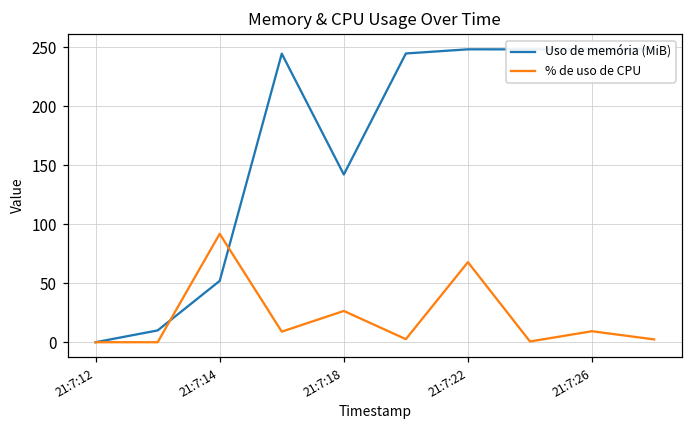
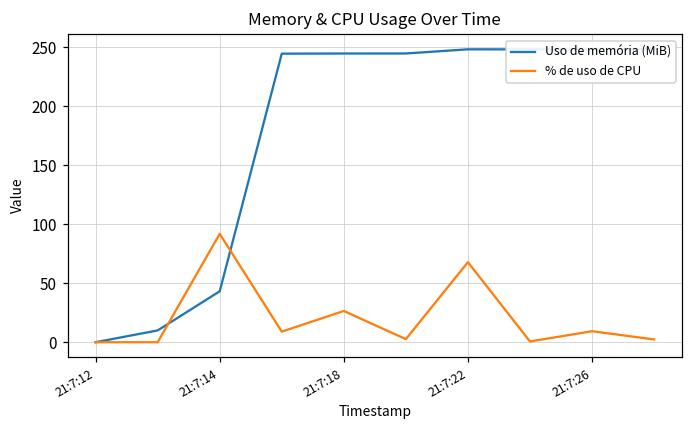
  {
    "Uso de memória (MiB)": {
-     "21:7:14": 52,
-     "21:7:18": 142,
+     "21:7:14": 43,
+     "21:7:18": 245,
      "21:7:22": 248
    },
    "% de uso de CPU": {
      "21:7:14": 92,
      "21:7:18": 26,
      "21:7:22": 68,
      "21:7:26": 9
    }
  }
